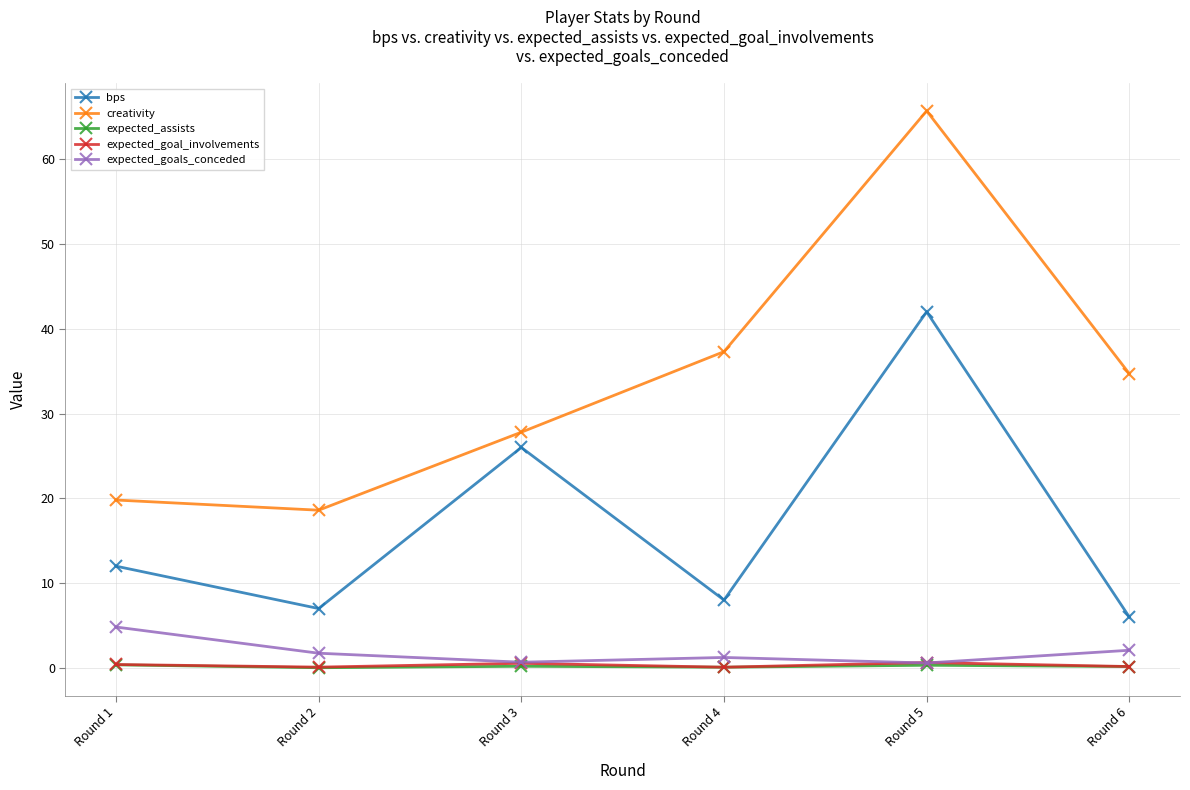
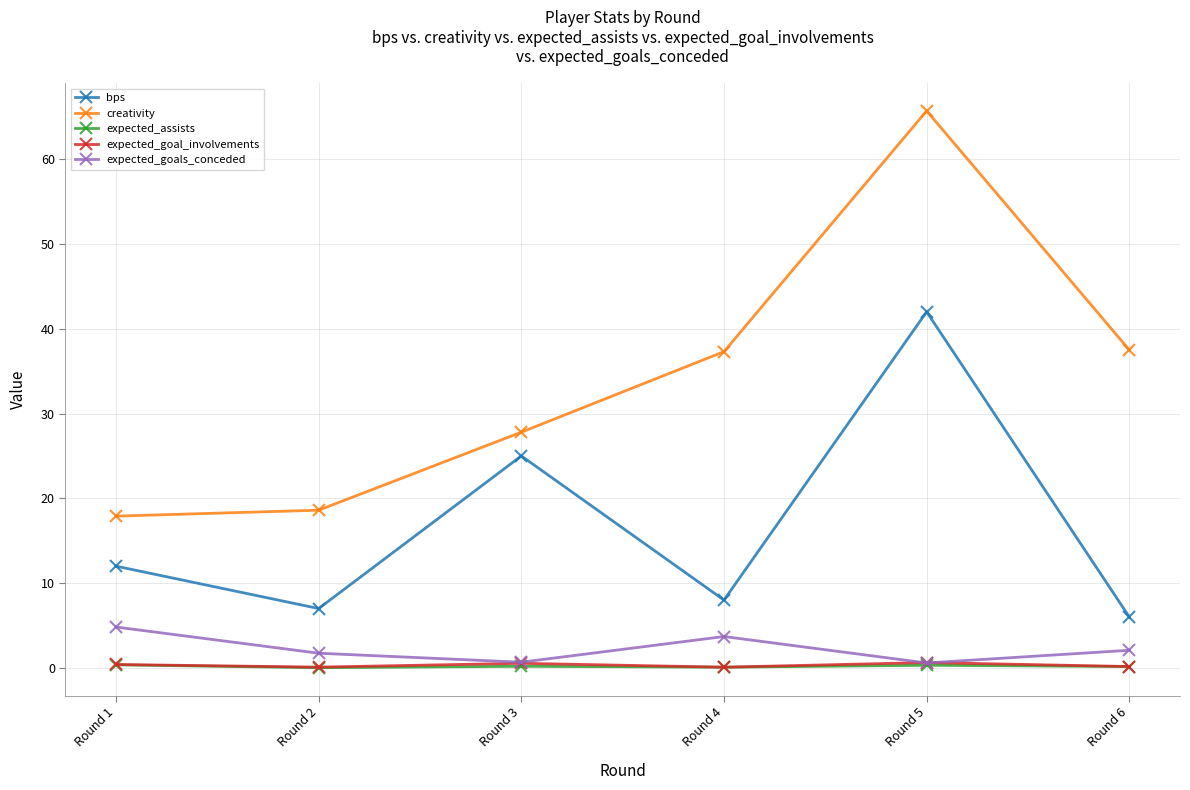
  {
    "bps": {
      "Round 1": 12,
      "Round 2": 7,
-     "Round 3": 26,
+     "Round 3": 25,
      "Round 4": 8,
      "Round 5": 42,
      "Round 6": 6
    },
    "creativity": {
-     "Round 1": 20,
+     "Round 1": 18,
      "Round 2": 19,
      "Round 3": 28,
      "Round 4": 37,
      "Round 5": 66,
-     "Round 6": 35
+     "Round 6": 38
    },
    "expected_assists": {
      "Round 3": 0
    },
    "expected_goals_conceded": {
      "Round 1": 5,
      "Round 2": 2,
-     "Round 4": 1,
+     "Round 4": 4,
      "Round 6": 2
    }
  }
